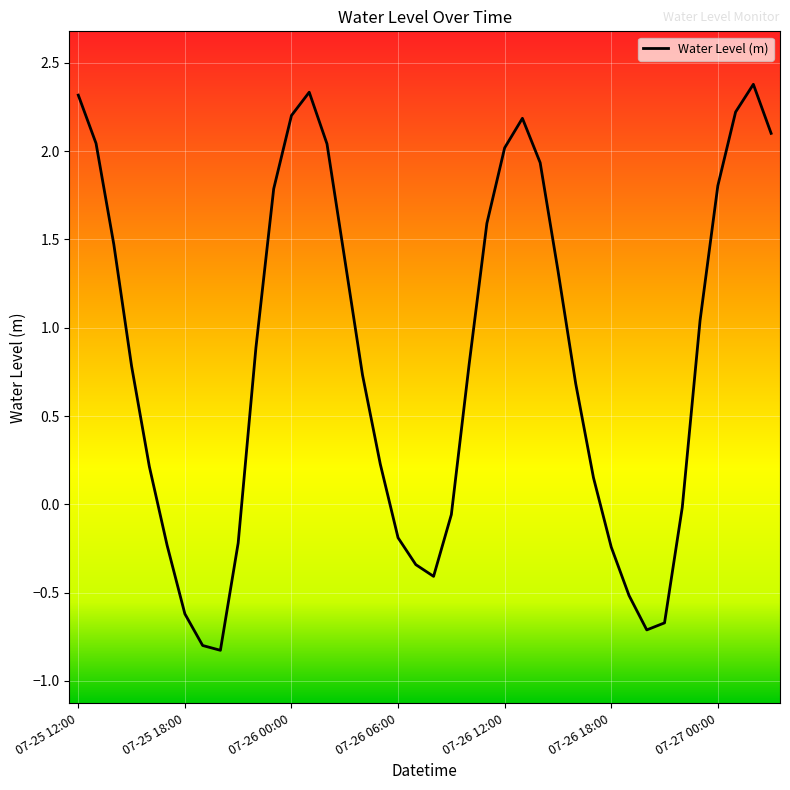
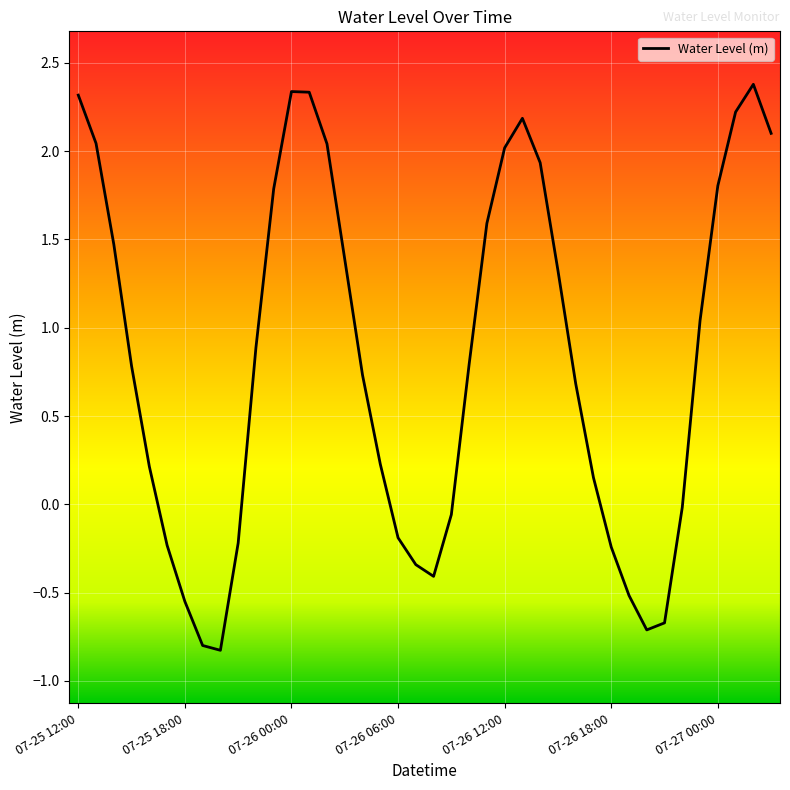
  {
    "07-25 12:00": 2.32,
-   "07-25 18:00": -0.62,
-   "07-26 00:00": 2.20,
+   "07-25 18:00": -0.55,
+   "07-26 00:00": 2.34,
    "07-26 06:00": -0.19,
    "07-26 12:00": 2.02,
    "07-26 18:00": -0.24,
    "07-27 00:00": 1.80
  }
